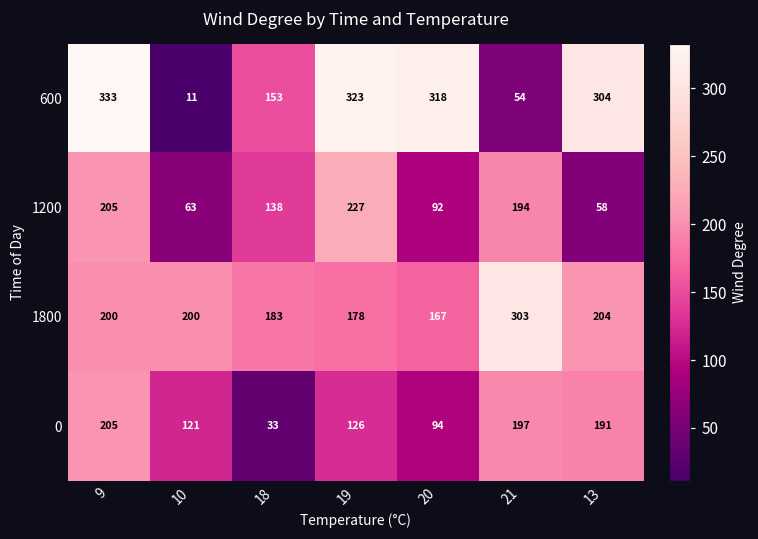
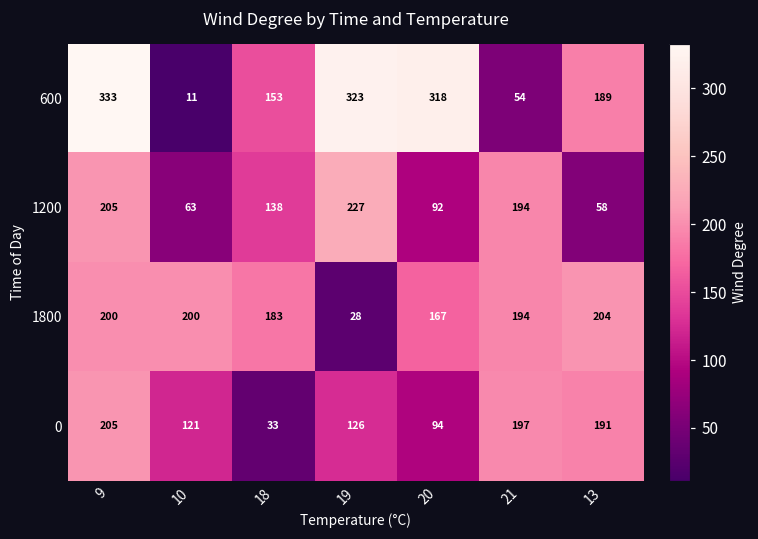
  {
    "600": {
      "9": 333,
      "10": 11,
      "18": 153,
      "19": 323,
      "20": 318,
      "21": 54,
-     "13": 304
+     "13": 189
    },
    "1200": {
      "9": 205,
      "10": 63,
      "18": 138,
      "19": 227,
      "20": 92,
      "21": 194,
      "13": 58
    },
    "1800": {
      "9": 200,
      "10": 200,
      "18": 183,
-     "19": 178,
+     "19": 28,
      "20": 167,
-     "21": 303,
+     "21": 194,
      "13": 204
    },
    "0": {
      "9": 205,
      "10": 121,
      "18": 33,
      "19": 126,
      "20": 94,
      "21": 197,
      "13": 191
    }
  }
